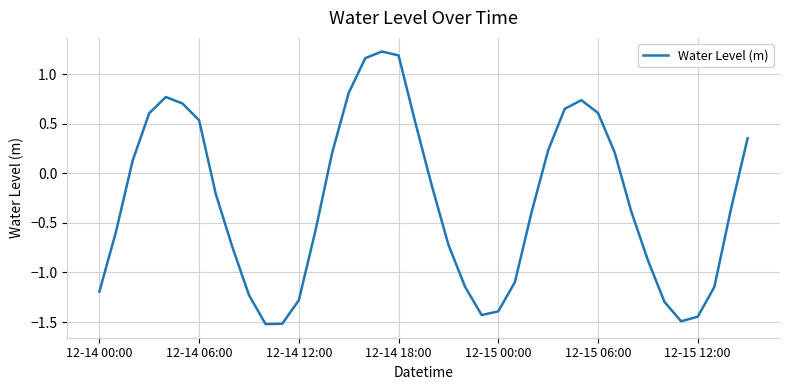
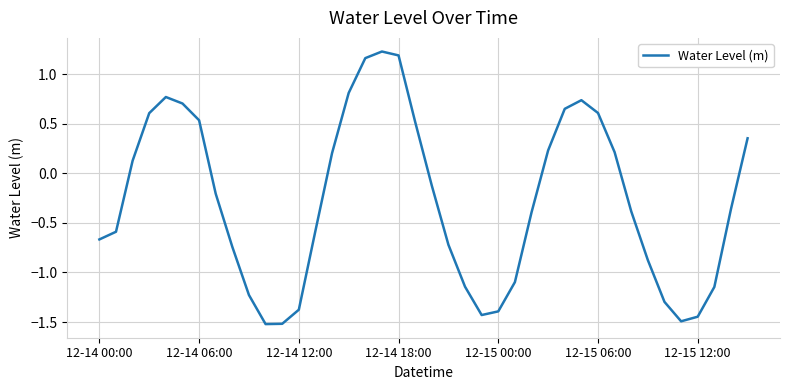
  {
-   "12-14 00:00": -1.2,
+   "12-14 00:00": -0.7,
    "12-14 06:00": 0.5,
-   "12-14 12:00": -1.3,
+   "12-14 12:00": -1.4,
    "12-14 18:00": 1.2,
    "12-15 00:00": -1.4,
    "12-15 06:00": 0.6,
    "12-15 12:00": -1.4
  }
